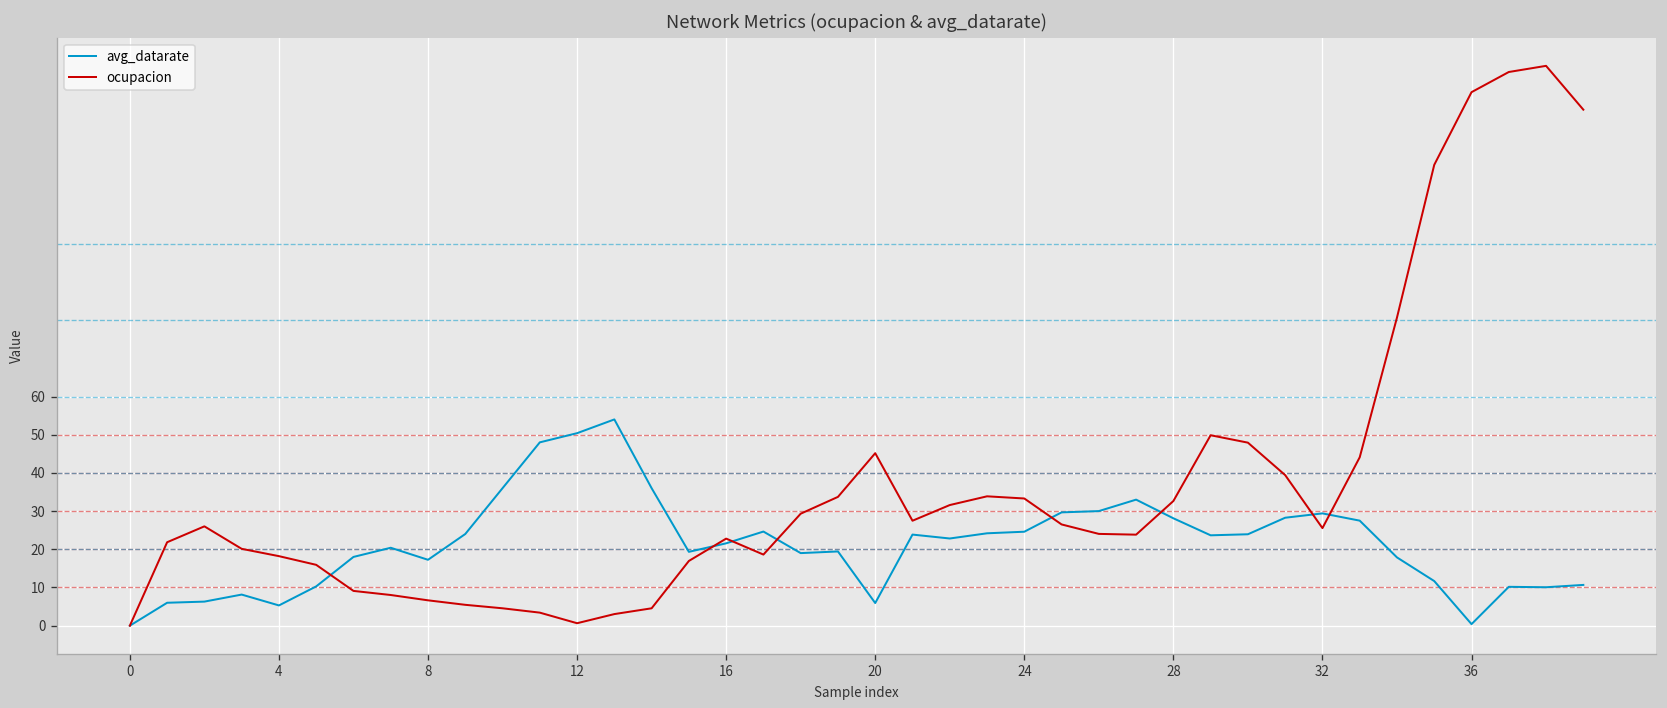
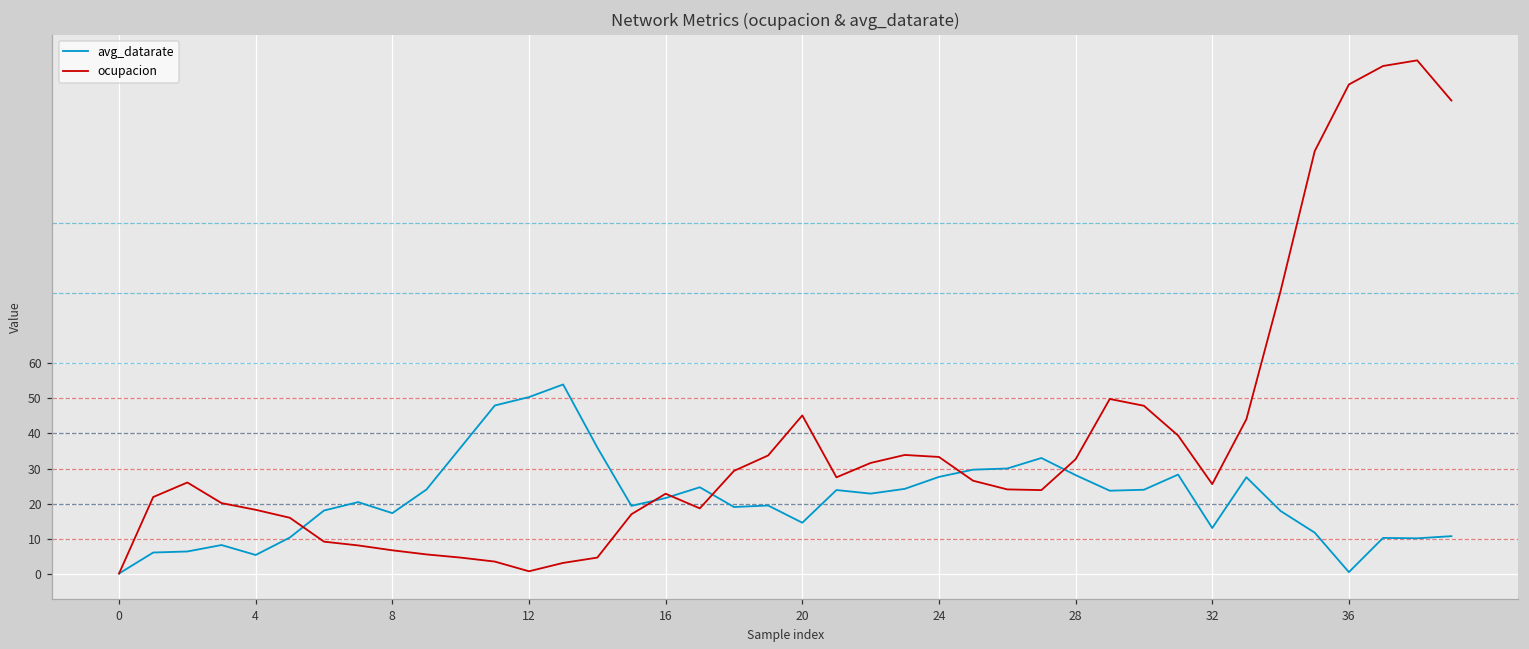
  {
    "avg_datarate": {
      "4": 5,
      "8": 17,
      "12": 50,
      "16": 22,
-     "20": 6,
-     "24": 25,
+     "20": 15,
+     "24": 28,
      "28": 28,
-     "32": 29,
+     "32": 13,
      "36": 0
    },
    "ocupacion": {
      "4": 18,
      "8": 7,
      "12": 1,
      "16": 23,
      "20": 45,
      "24": 33,
      "28": 33,
      "32": 26,
      "36": 140
    }
  }
